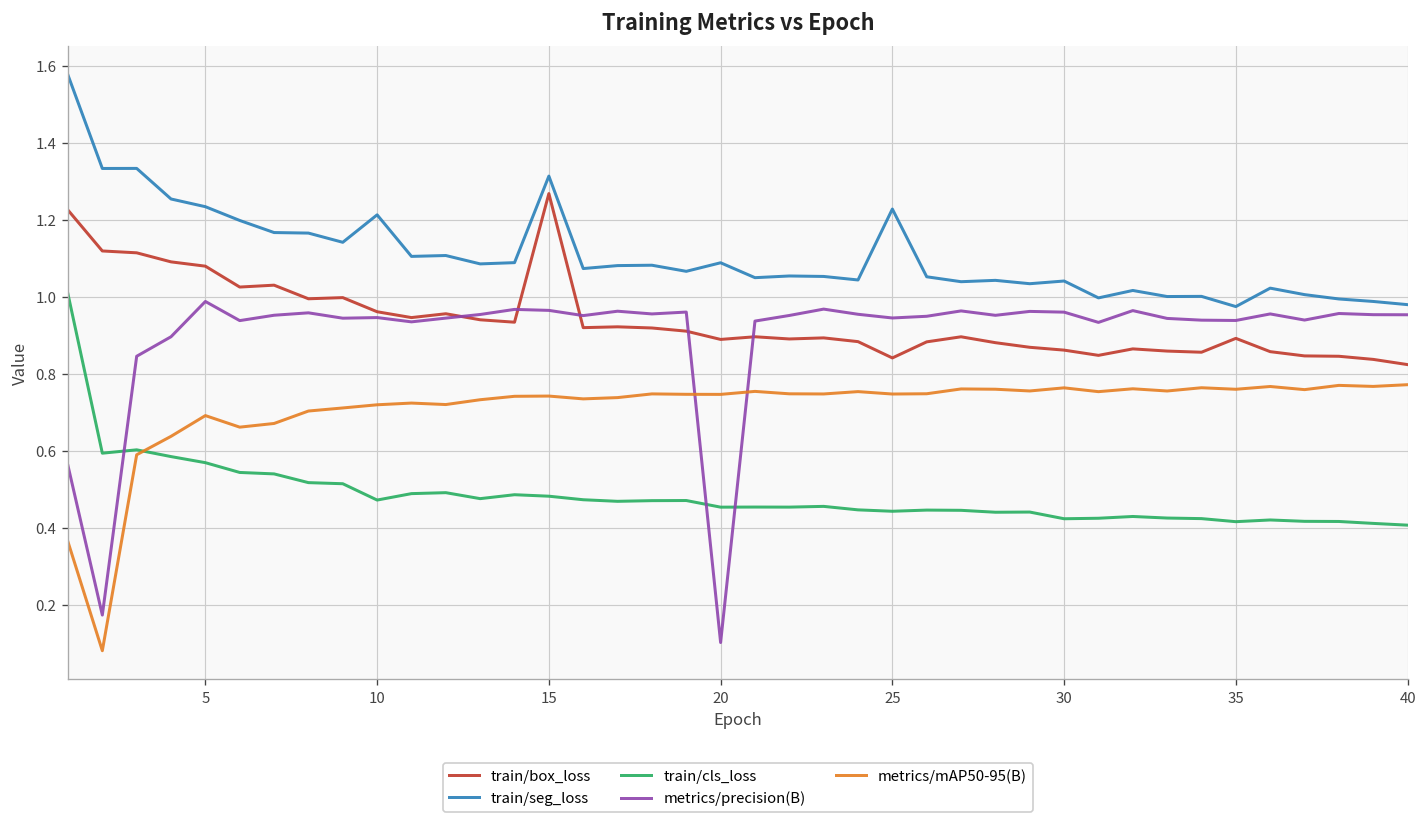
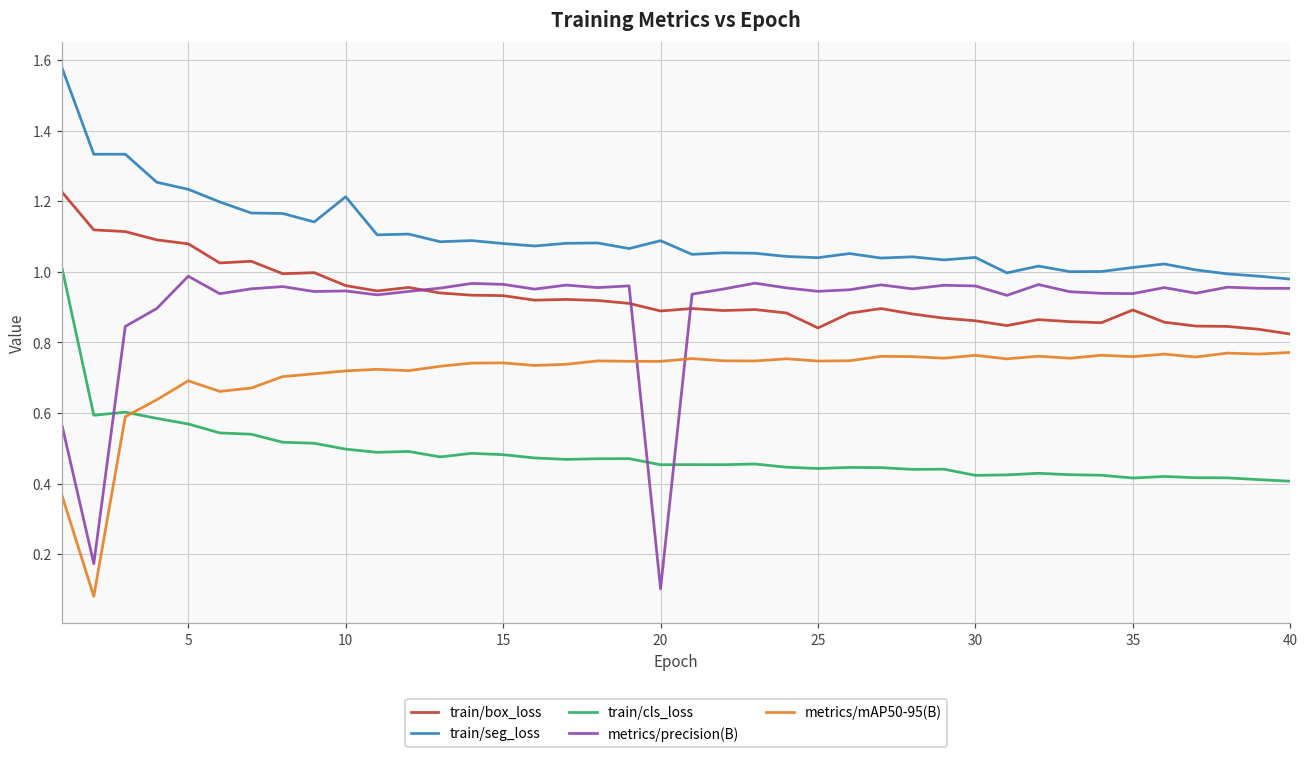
  {
    "train/box_loss": {
      "5": 1.08,
      "10": 0.96,
-     "15": 1.27,
+     "15": 0.93,
      "20": 0.89,
      "25": 0.84,
      "30": 0.86,
      "35": 0.89,
      "40": 0.82
    },
    "train/seg_loss": {
      "5": 1.23,
      "10": 1.21,
-     "15": 1.31,
+     "15": 1.08,
      "20": 1.09,
-     "25": 1.23,
+     "25": 1.04,
      "30": 1.04,
-     "35": 0.97,
+     "35": 1.01,
      "40": 0.98
    },
    "train/cls_loss": {
      "5": 0.57,
-     "10": 0.47,
+     "10": 0.50,
      "15": 0.48,
      "20": 0.45,
      "25": 0.44,
      "30": 0.42,
      "35": 0.42,
      "40": 0.41
    },
    "metrics/precision(B)": {
      "5": 0.99,
      "10": 0.95,
      "15": 0.96,
      "20": 0.10,
      "25": 0.94,
      "30": 0.96,
      "35": 0.94,
      "40": 0.95
    },
    "metrics/mAP50-95(B)": {
      "5": 0.69,
      "10": 0.72,
      "15": 0.74,
      "20": 0.75,
      "25": 0.75,
      "30": 0.76,
      "35": 0.76,
      "40": 0.77
    }
  }
